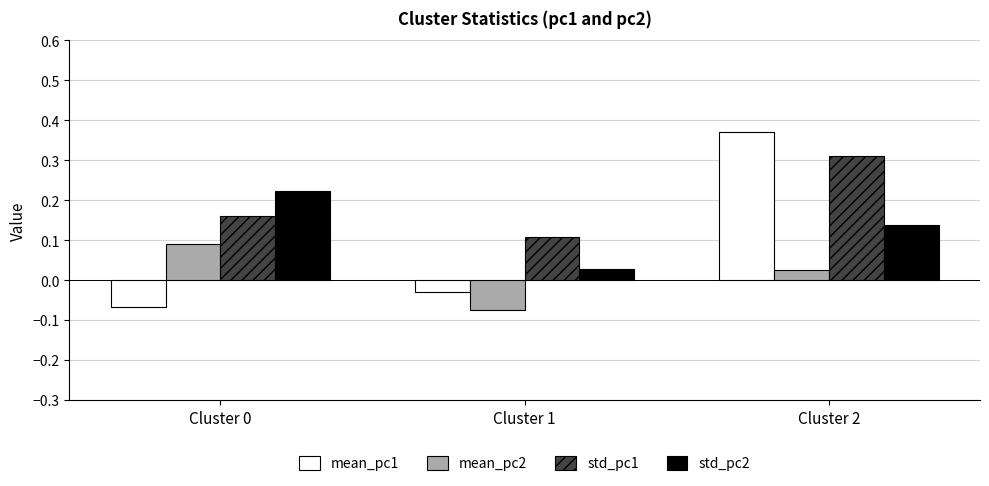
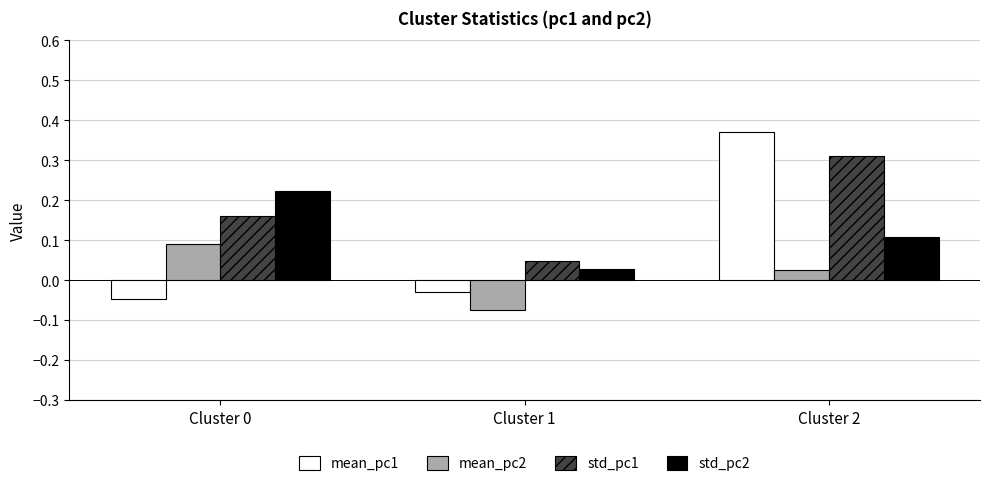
  {
    "mean_pc1": {
-     "Cluster 0": -0.07,
+     "Cluster 0": -0.05,
      "Cluster 1": -0.03,
      "Cluster 2": 0.37
    },
    "mean_pc2": {
      "Cluster 0": 0.09,
      "Cluster 1": -0.08,
      "Cluster 2": 0.03
    },
    "std_pc1": {
      "Cluster 0": 0.16,
-     "Cluster 1": 0.11,
+     "Cluster 1": 0.05,
      "Cluster 2": 0.31
    },
    "std_pc2": {
      "Cluster 0": 0.22,
      "Cluster 1": 0.03,
-     "Cluster 2": 0.14
+     "Cluster 2": 0.11
    }
  }
